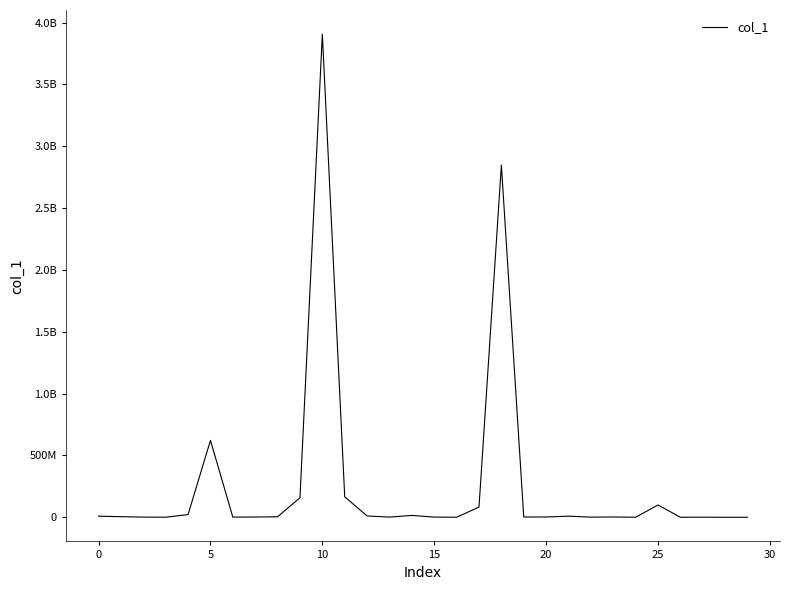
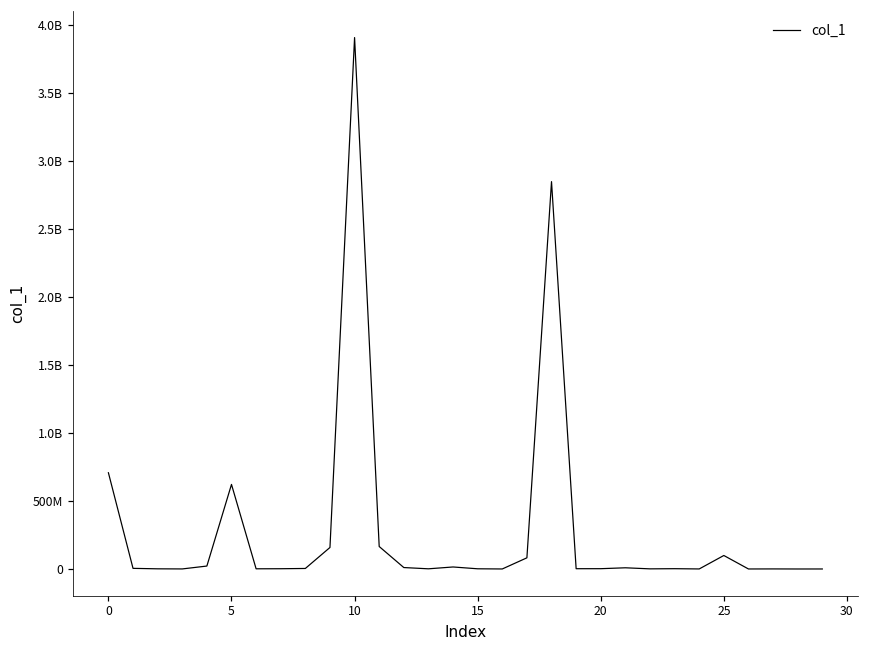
  {
-   "0": 10000000,
+   "0": 710000000,
    "5": 620000000,
    "10": 3910000000,
    "15": 0,
    "20": 0,
    "25": 100000000
  }
